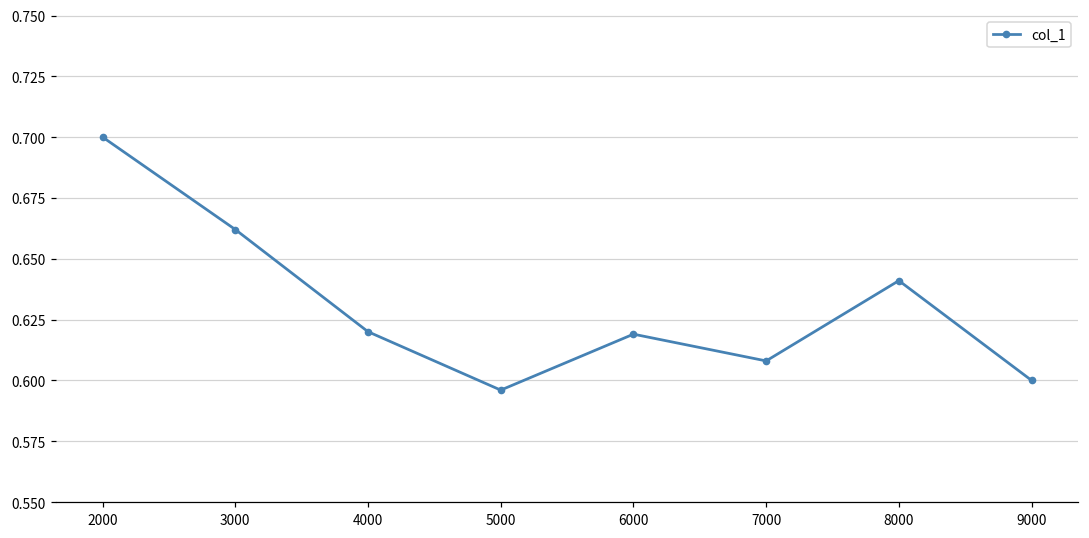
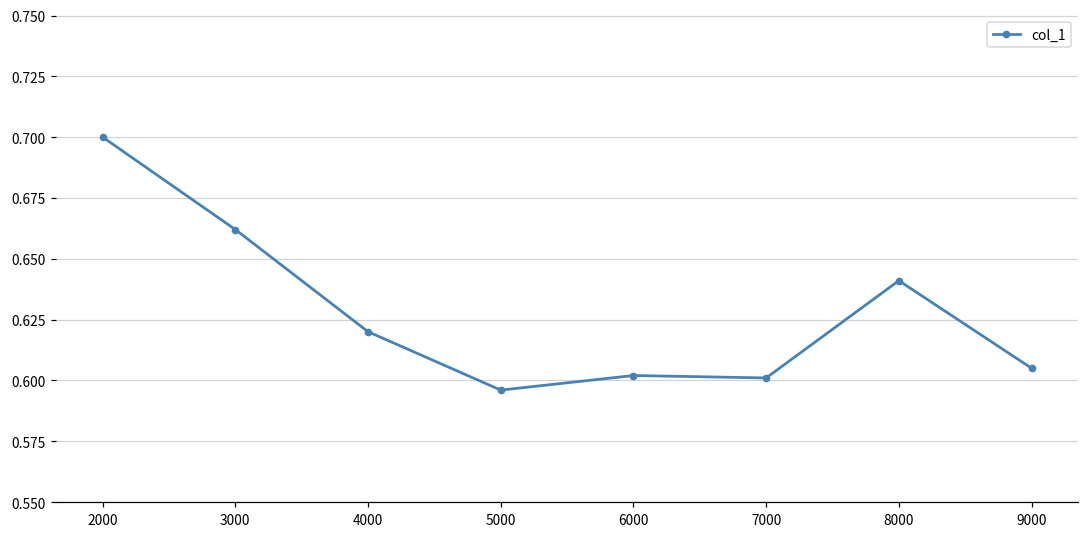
  {
    "2000": 0.700,
    "3000": 0.662,
    "4000": 0.620,
    "5000": 0.596,
-   "6000": 0.619,
-   "7000": 0.608,
+   "6000": 0.602,
+   "7000": 0.601,
    "8000": 0.641,
-   "9000": 0.600
+   "9000": 0.605
  }
